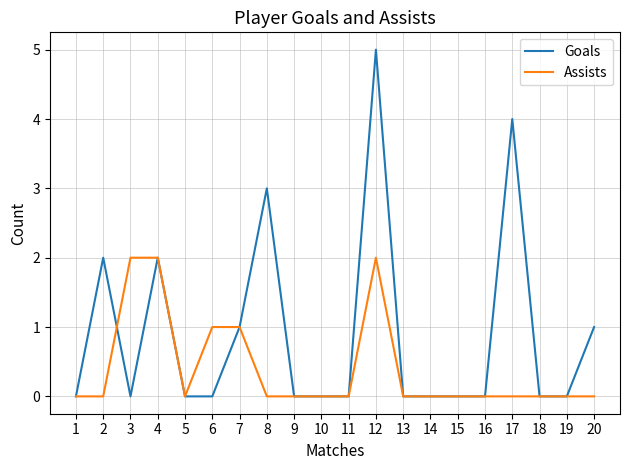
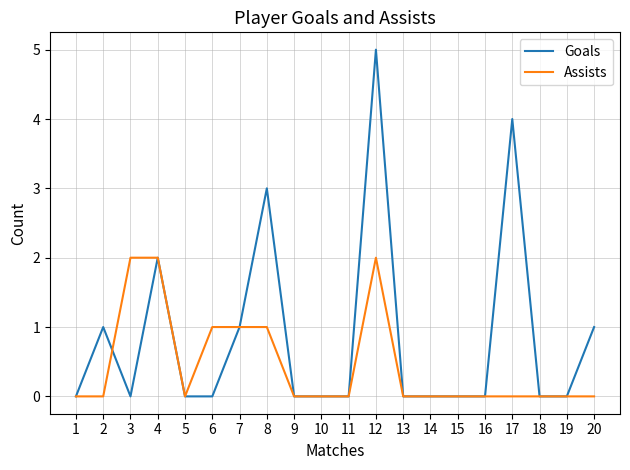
  {
    "Goals": {
-     "2": 2,
+     "2": 1,
      "3": 0,
      "6": 0,
      "8": 3,
      "12": 5,
      "17": 4,
      "20": 1
    },
    "Assists": {
      "2": 0,
      "3": 2,
      "6": 1,
-     "8": 0,
+     "8": 1,
      "12": 2,
      "17": 0,
      "20": 0
    }
  }
